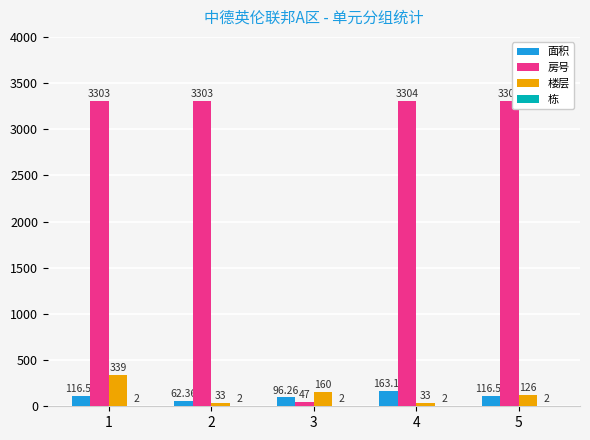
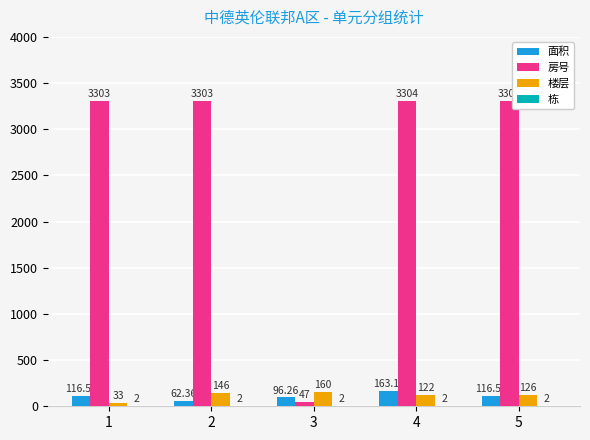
  {
    "房号": {
      "1": 3303,
      "2": 3303,
      "3": 47,
      "4": 3304
    },
    "楼层": {
-     "1": 339,
-     "2": 33,
+     "1": 33,
+     "2": 146,
      "3": 160,
-     "4": 33,
+     "4": 122,
      "5": 126
    }
  }
